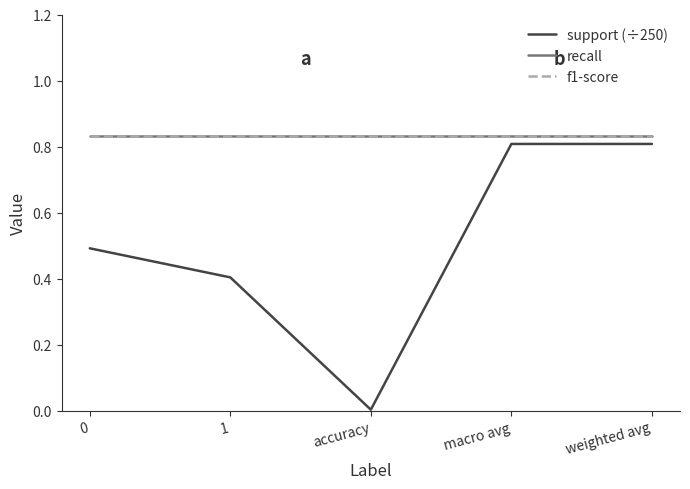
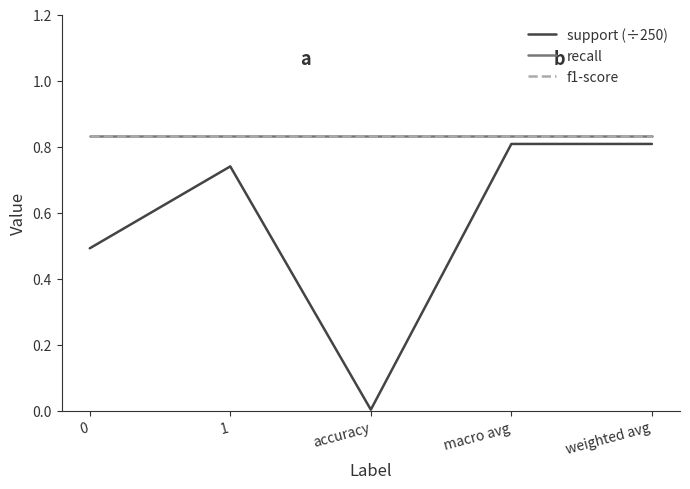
  {
    "support (÷250)": {
      "0": 0.49,
-     "1": 0.40,
+     "1": 0.74,
      "accuracy": 0.00,
      "macro avg": 0.81,
      "weighted avg": 0.81
    },
    "f1-score": {
      "0": 0.83,
      "1": 0.83,
      "accuracy": 0.83,
      "macro avg": 0.83,
      "weighted avg": 0.83
    }
  }
